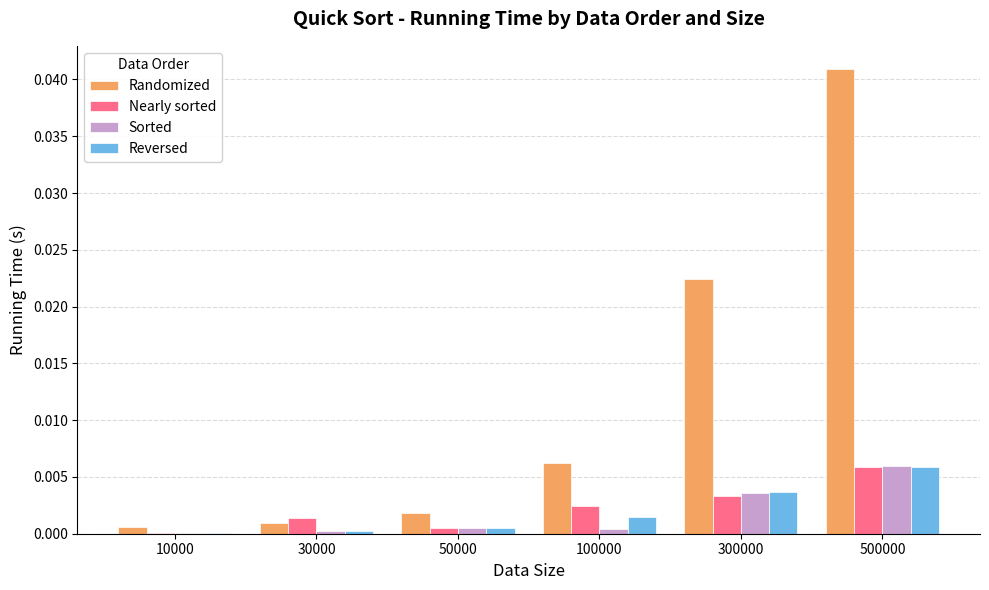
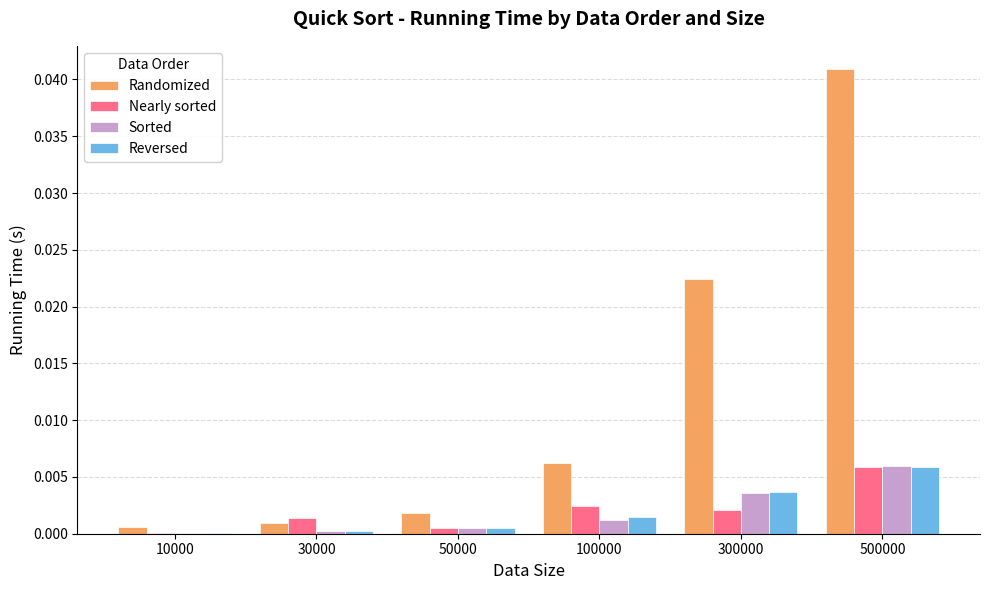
  {
    "Randomized": {
      "10000": 0.0006,
      "30000": 0.0009,
      "50000": 0.0019,
      "100000": 0.0062,
      "300000": 0.0225,
      "500000": 0.0409
    },
    "Nearly sorted": {
      "30000": 0.0014,
      "50000": 0.0005,
      "100000": 0.0024,
-     "300000": 0.0033,
+     "300000": 0.0021,
      "500000": 0.0058
    },
    "Sorted": {
      "30000": 0.0003,
      "50000": 0.0005,
-     "100000": 0.0005,
+     "100000": 0.0012,
      "300000": 0.0036,
      "500000": 0.0060
    },
    "Reversed": {
      "30000": 0.0002,
      "50000": 0.0005,
      "100000": 0.0014,
      "300000": 0.0037,
      "500000": 0.0058
    }
  }
